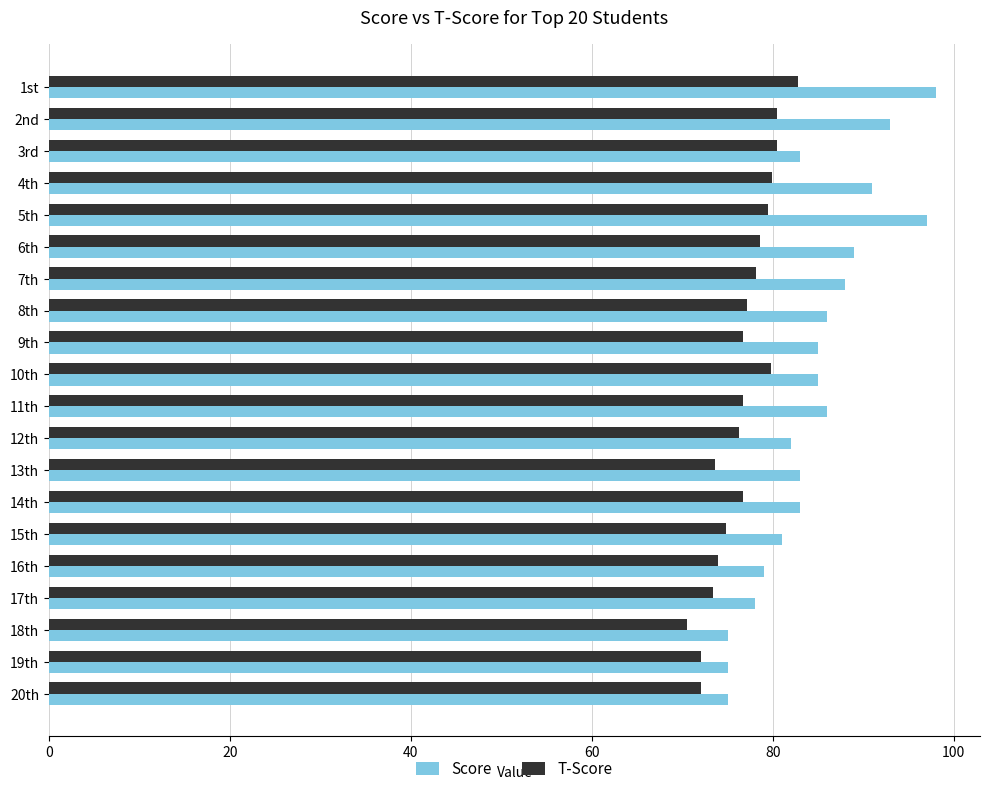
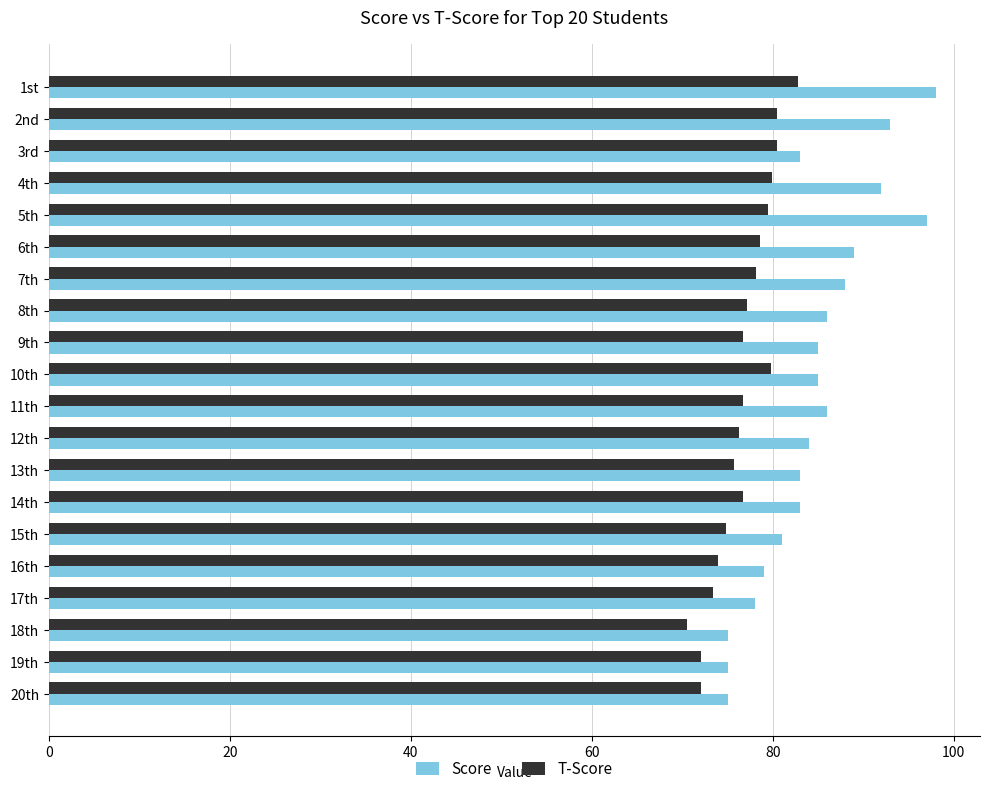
  {
    "Score": {
      "1st": 98,
      "2nd": 93,
      "3rd": 83,
-     "4th": 91,
+     "4th": 92,
      "5th": 97,
      "6th": 89,
      "7th": 88,
      "8th": 86,
      "9th": 85,
      "10th": 85,
      "11th": 86,
-     "12th": 82,
+     "12th": 84,
      "13th": 83,
      "14th": 83,
      "15th": 81,
      "16th": 79,
      "17th": 78,
      "18th": 75,
      "19th": 75,
      "20th": 75
    },
    "T-Score": {
      "1st": 83,
      "2nd": 80,
      "3rd": 80,
      "4th": 80,
      "5th": 80,
      "6th": 79,
      "7th": 78,
      "8th": 77,
      "9th": 77,
      "10th": 80,
      "11th": 77,
      "12th": 76,
-     "13th": 74,
+     "13th": 76,
      "14th": 77,
      "15th": 75,
      "16th": 74,
      "17th": 73,
      "18th": 71,
      "19th": 72,
      "20th": 72
    }
  }
